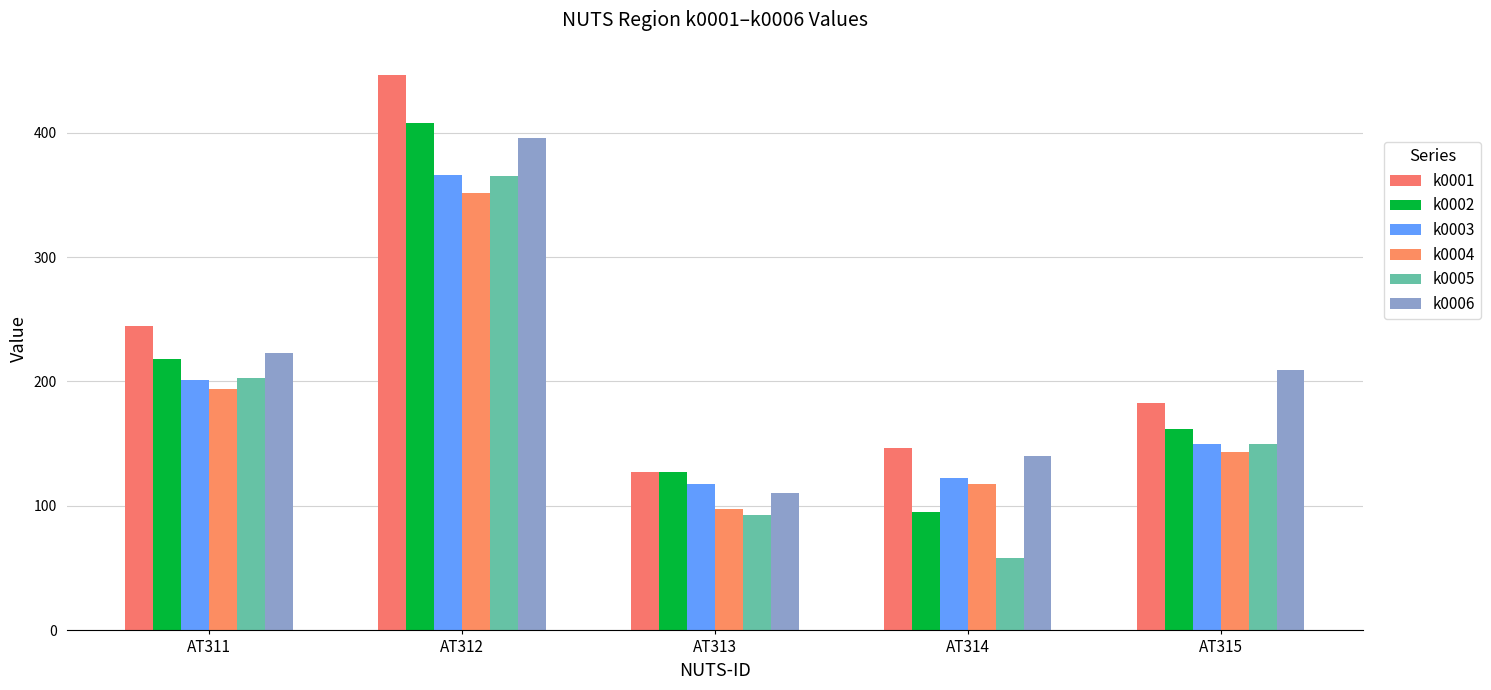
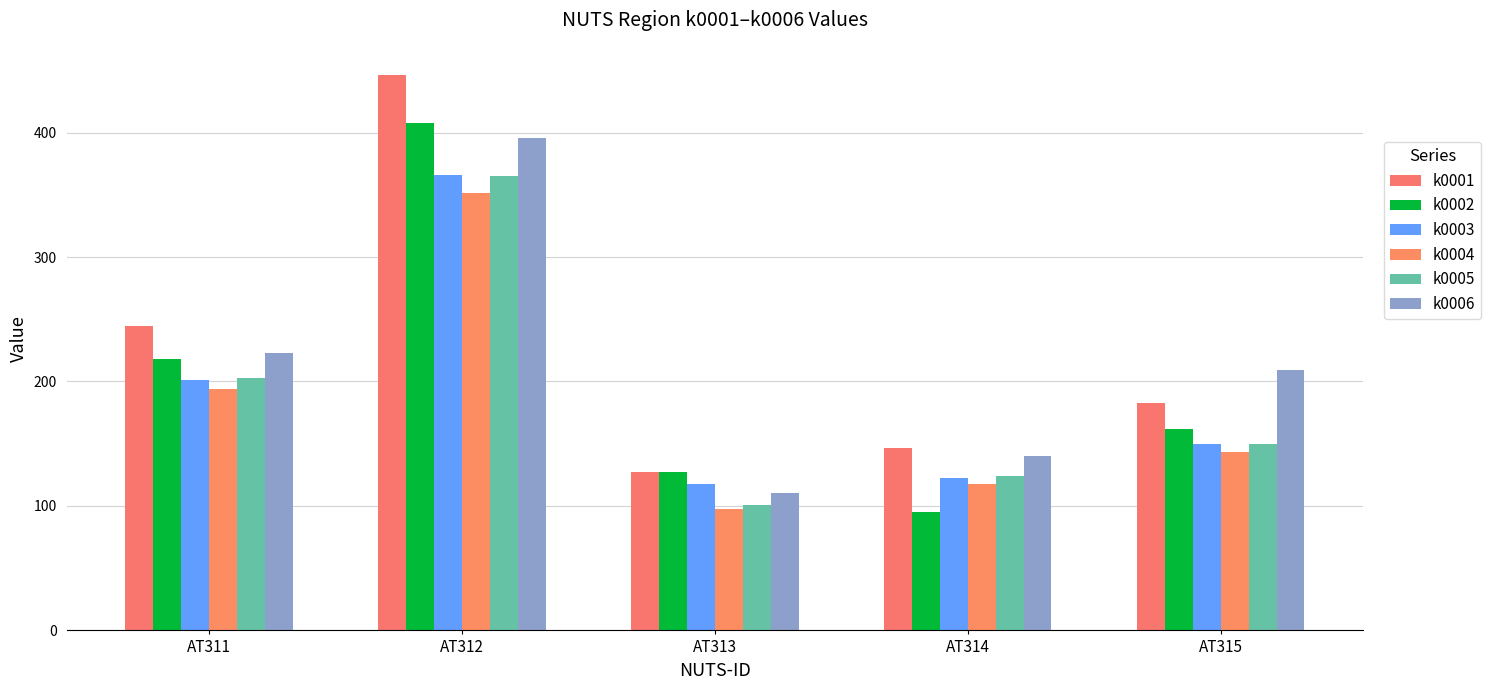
  {
    "k0002": {
      "AT311": 218,
      "AT312": 407,
      "AT313": 127,
      "AT314": 95,
      "AT315": 162
    },
    "k0003": {
      "AT311": 202,
      "AT312": 366,
      "AT313": 117,
      "AT314": 122,
      "AT315": 149
    },
    "k0005": {
      "AT311": 203,
      "AT312": 365,
-     "AT313": 93,
-     "AT314": 58,
+     "AT313": 101,
+     "AT314": 124,
      "AT315": 150
    },
    "k0006": {
      "AT311": 223,
      "AT312": 396,
      "AT313": 110,
      "AT314": 140,
      "AT315": 209
    }
  }
